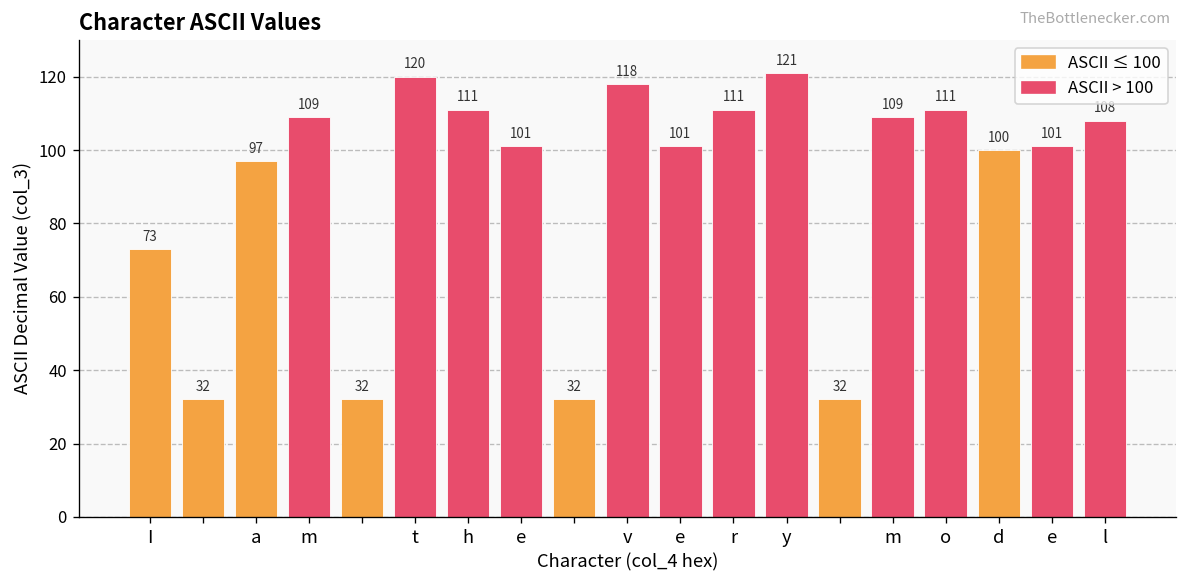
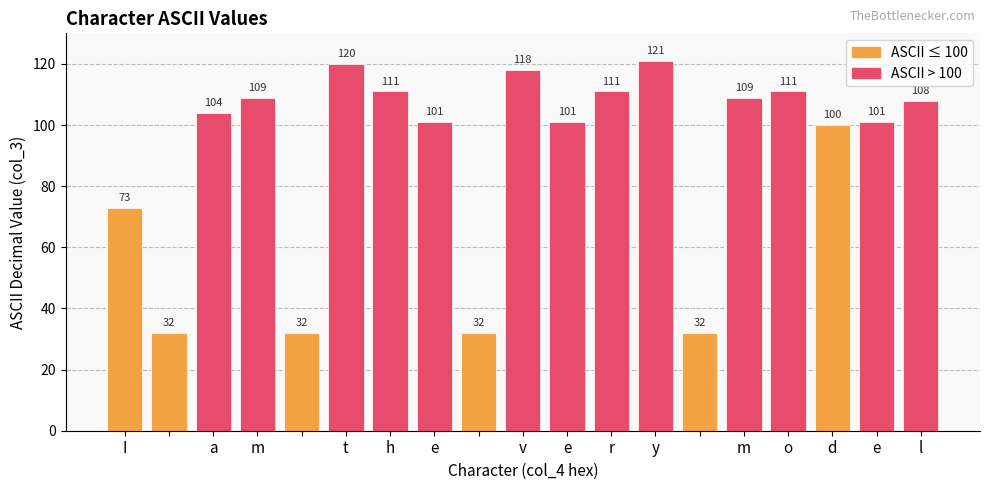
  {
    "I": 73,
-   "a": 97,
+   "a": 104,
    "t": 120,
    "h": 111,
    "v": 118,
    "r": 111,
    "y": 121,
    "o": 111,
    "d": 100
  }
